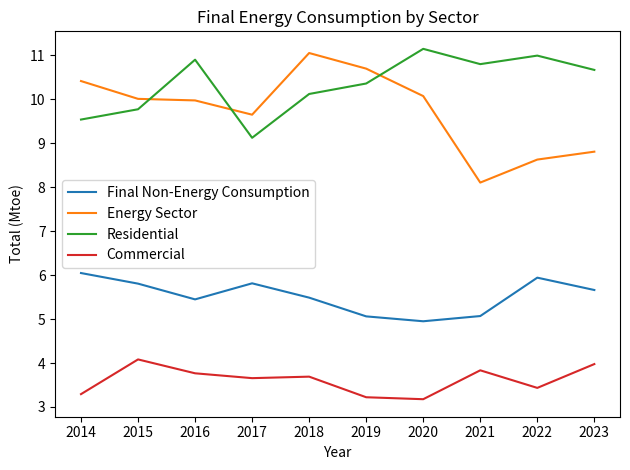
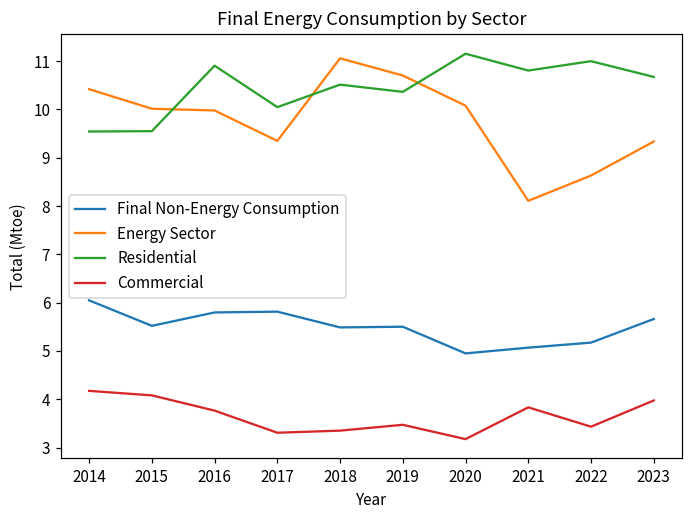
  {
    "Final Non-Energy Consumption": {
      "2014": 6.0,
-     "2015": 5.8,
-     "2016": 5.4,
+     "2015": 5.5,
+     "2016": 5.8,
      "2017": 5.8,
      "2018": 5.5,
-     "2019": 5.1,
+     "2019": 5.5,
      "2020": 5.0,
      "2021": 5.1,
-     "2022": 5.9,
+     "2022": 5.2,
      "2023": 5.7
    },
    "Energy Sector": {
      "2014": 10.4,
      "2015": 10.0,
      "2016": 10.0,
-     "2017": 9.7,
+     "2017": 9.3,
      "2018": 11.1,
      "2019": 10.7,
      "2020": 10.1,
      "2021": 8.1,
      "2022": 8.6,
-     "2023": 8.8
+     "2023": 9.3
    },
    "Residential": {
      "2014": 9.5,
-     "2015": 9.8,
+     "2015": 9.5,
      "2016": 10.9,
-     "2017": 9.1,
-     "2018": 10.1,
+     "2017": 10.0,
+     "2018": 10.5,
      "2019": 10.4,
      "2020": 11.2,
      "2021": 10.8,
      "2022": 11.0,
      "2023": 10.7
    },
    "Commercial": {
-     "2014": 3.3,
+     "2014": 4.2,
      "2015": 4.1,
      "2016": 3.8,
-     "2017": 3.7,
-     "2018": 3.7,
-     "2019": 3.2,
+     "2017": 3.3,
+     "2018": 3.4,
+     "2019": 3.5,
      "2020": 3.2,
      "2021": 3.8,
      "2022": 3.4,
      "2023": 4.0
    }
  }
